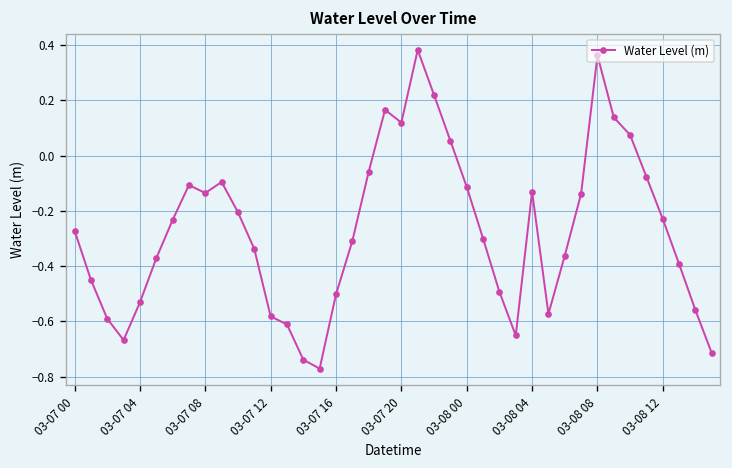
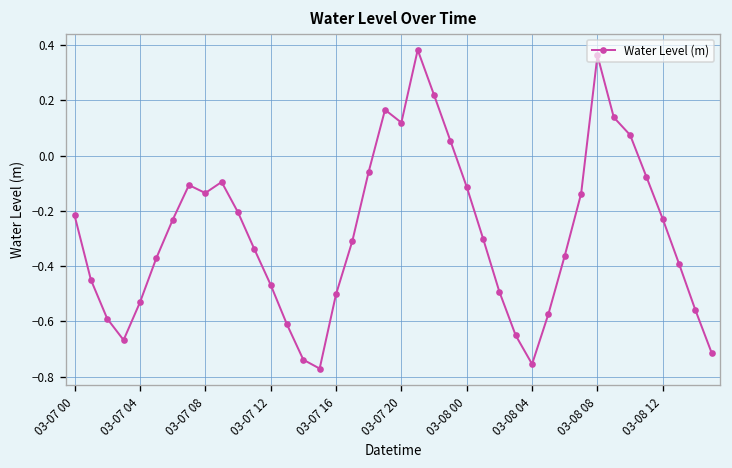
  {
-   "03-07 00": -0.27,
+   "03-07 00": -0.22,
    "03-07 04": -0.53,
    "03-07 08": -0.14,
-   "03-07 12": -0.58,
+   "03-07 12": -0.47,
    "03-07 16": -0.50,
    "03-07 20": 0.12,
    "03-08 00": -0.11,
-   "03-08 04": -0.13,
+   "03-08 04": -0.75,
    "03-08 12": -0.23
  }
